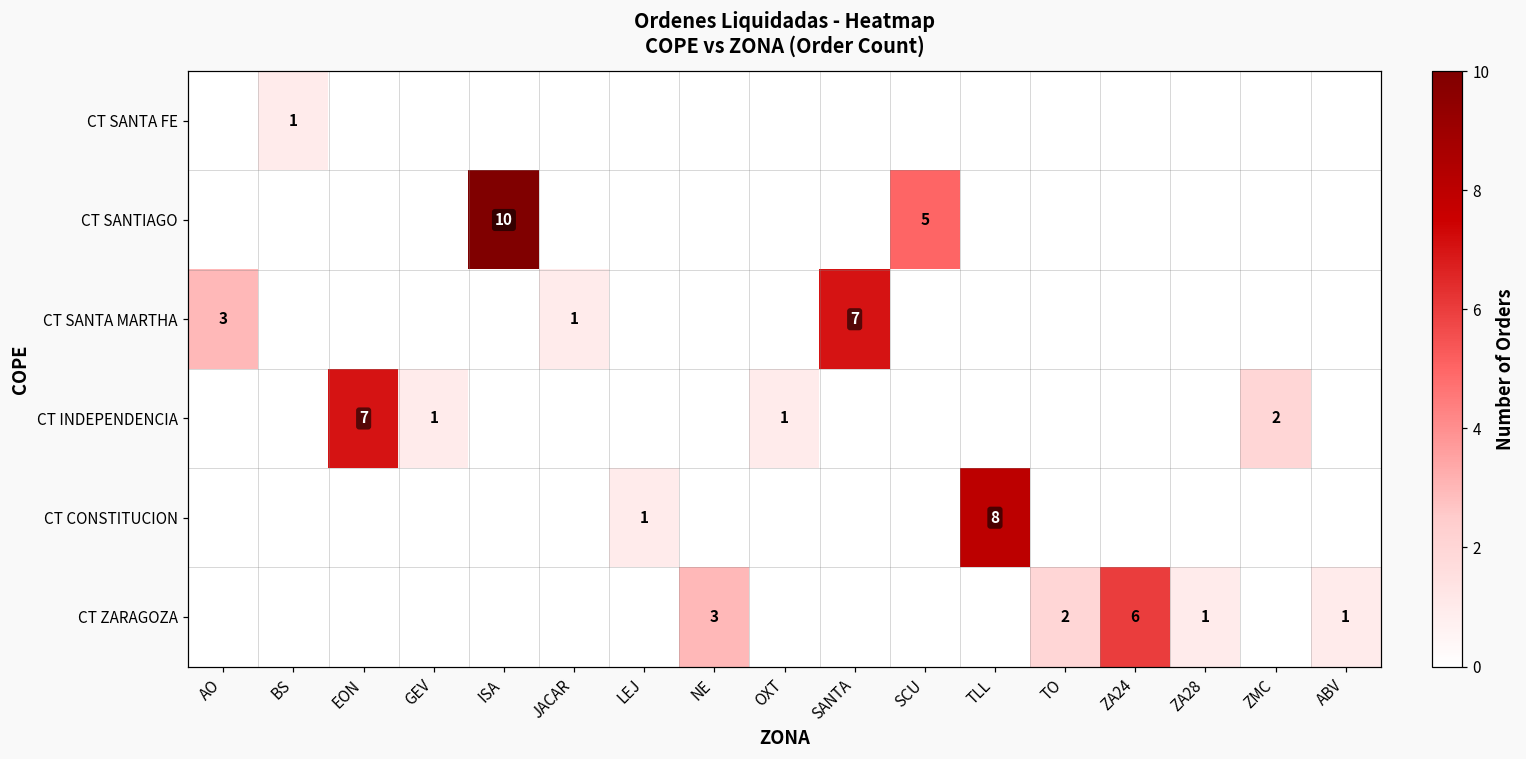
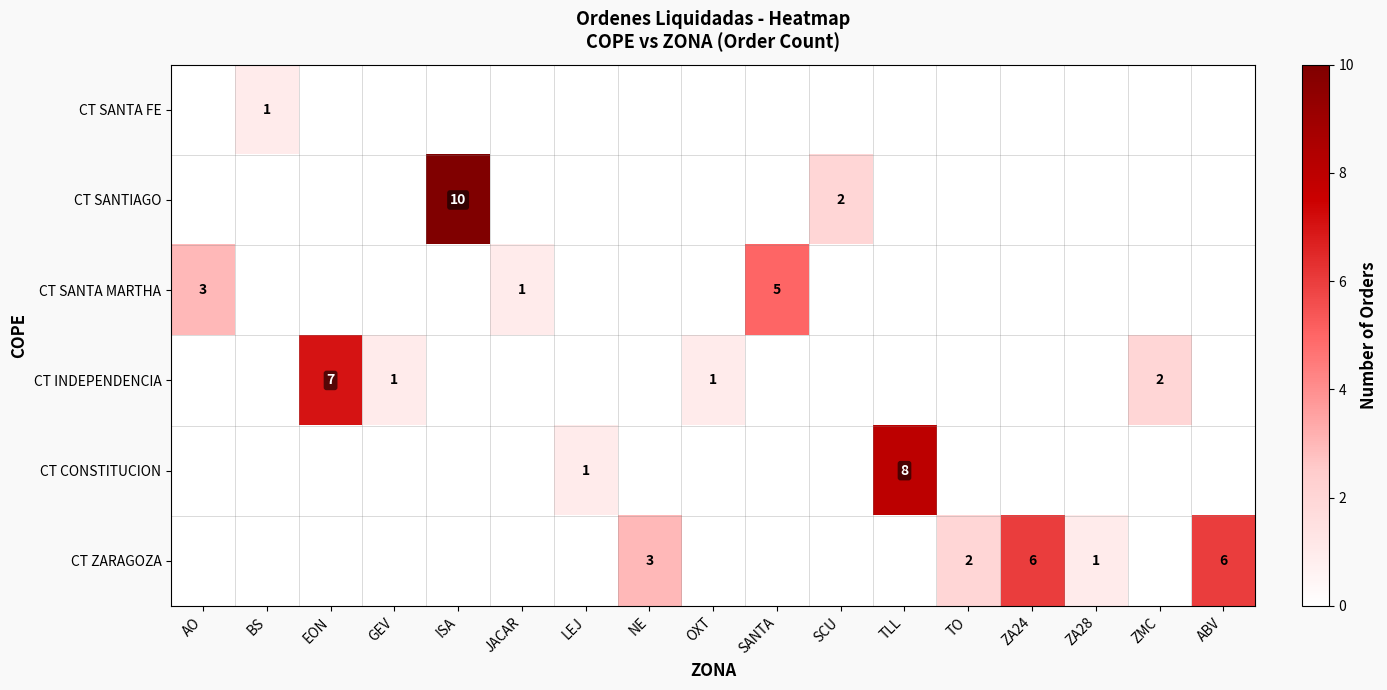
  {
    "CT SANTIAGO": {
-     "SCU": 5
+     "SCU": 2
    },
    "CT SANTA MARTHA": {
-     "SANTA": 7
+     "SANTA": 5
    },
    "CT ZARAGOZA": {
-     "ABV": 1
+     "ABV": 6
    }
  }
